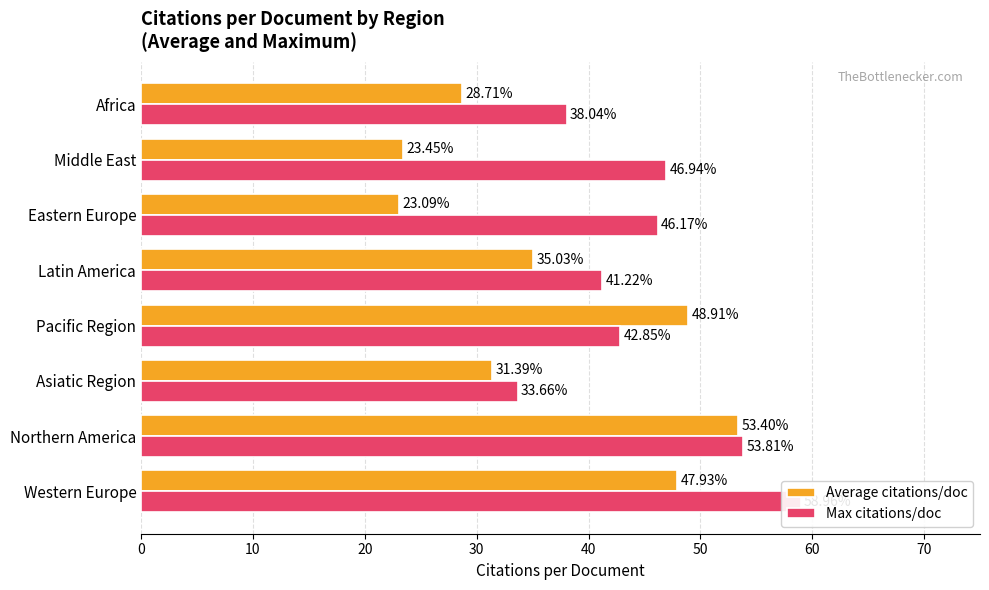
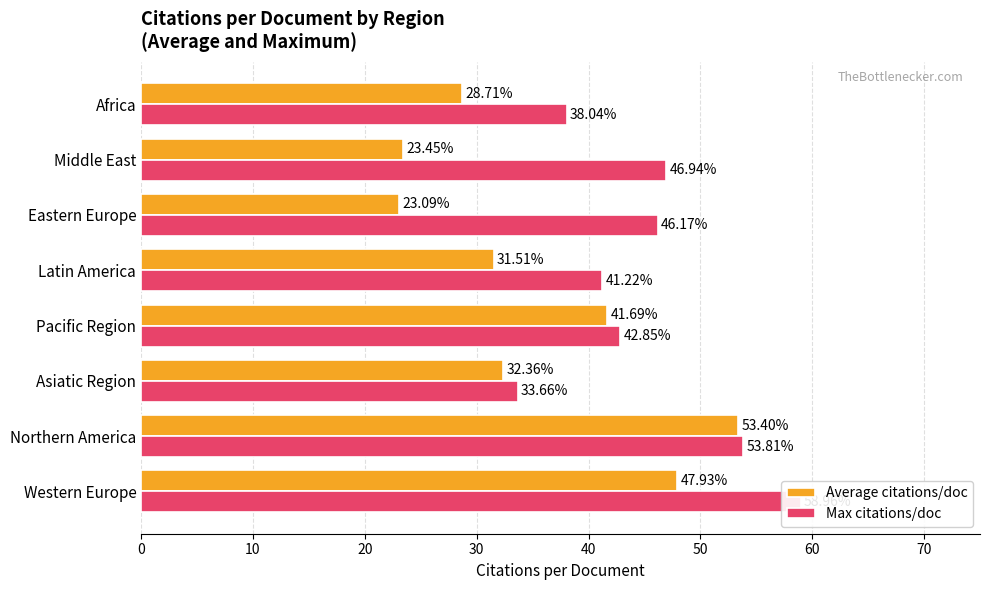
  {
    "Average citations/doc": {
      "Africa": "28.71%",
      "Middle East": "23.45%",
      "Eastern Europe": "23.09%",
-     "Latin America": "35.03%",
-     "Pacific Region": "48.91%",
-     "Asiatic Region": "31.39%",
+     "Latin America": "31.51%",
+     "Pacific Region": "41.69%",
+     "Asiatic Region": "32.36%",
      "Northern America": "53.40%",
      "Western Europe": "47.93%"
    },
    "Max citations/doc": {
      "Africa": "38.04%",
      "Middle East": "46.94%",
      "Eastern Europe": "46.17%",
      "Latin America": "41.22%",
      "Pacific Region": "42.85%",
      "Asiatic Region": "33.66%",
      "Northern America": "53.81%"
    }
  }
